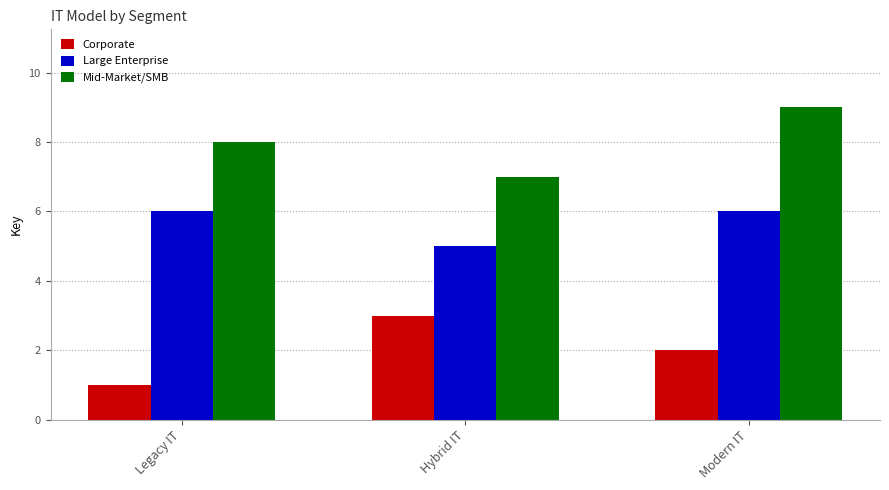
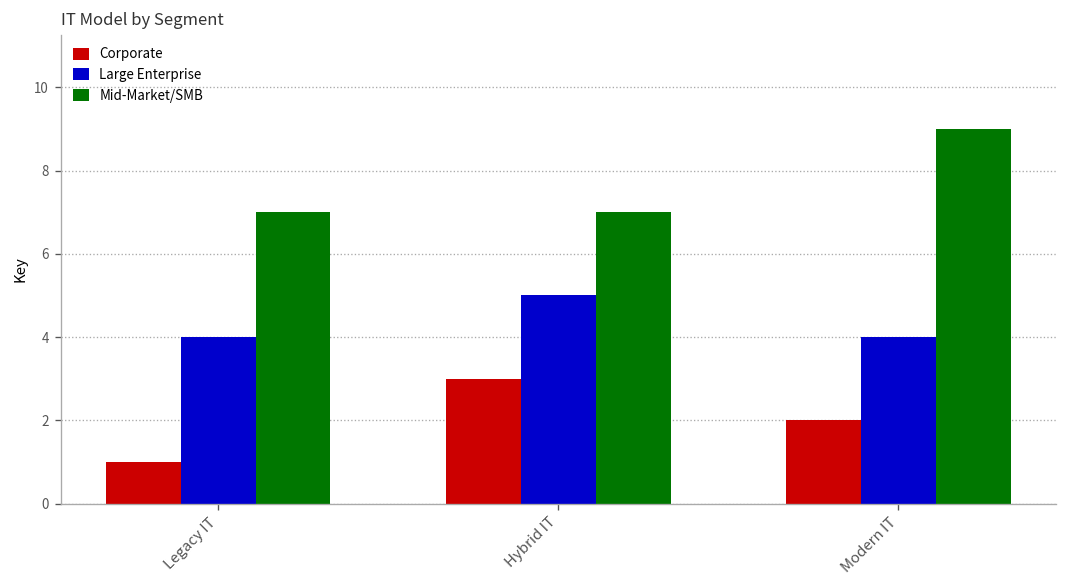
  {
    "Corporate": {
      "Legacy IT": 1,
      "Hybrid IT": 3,
      "Modern IT": 2
    },
    "Large Enterprise": {
-     "Legacy IT": 6,
+     "Legacy IT": 4,
      "Hybrid IT": 5,
-     "Modern IT": 6
+     "Modern IT": 4
    },
    "Mid-Market/SMB": {
-     "Legacy IT": 8,
+     "Legacy IT": 7,
      "Hybrid IT": 7,
      "Modern IT": 9
    }
  }
